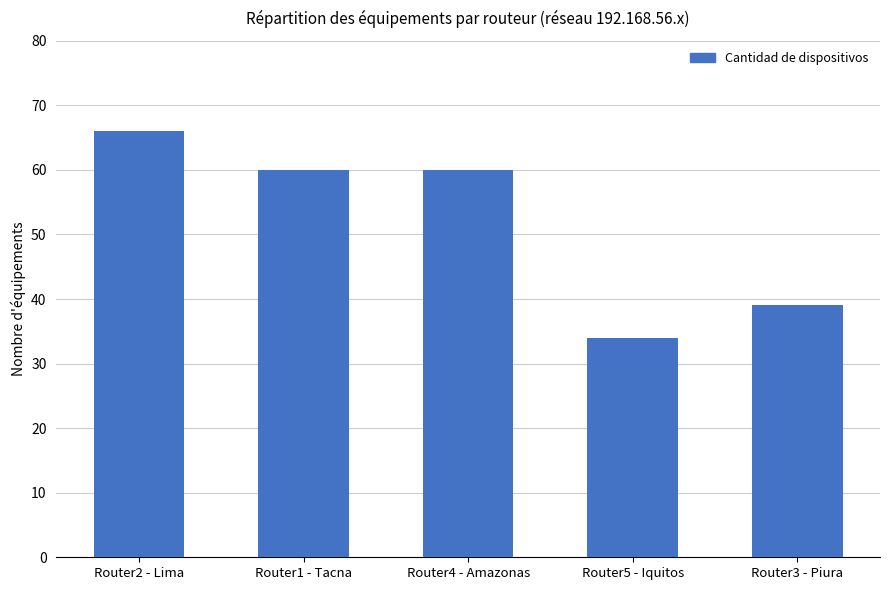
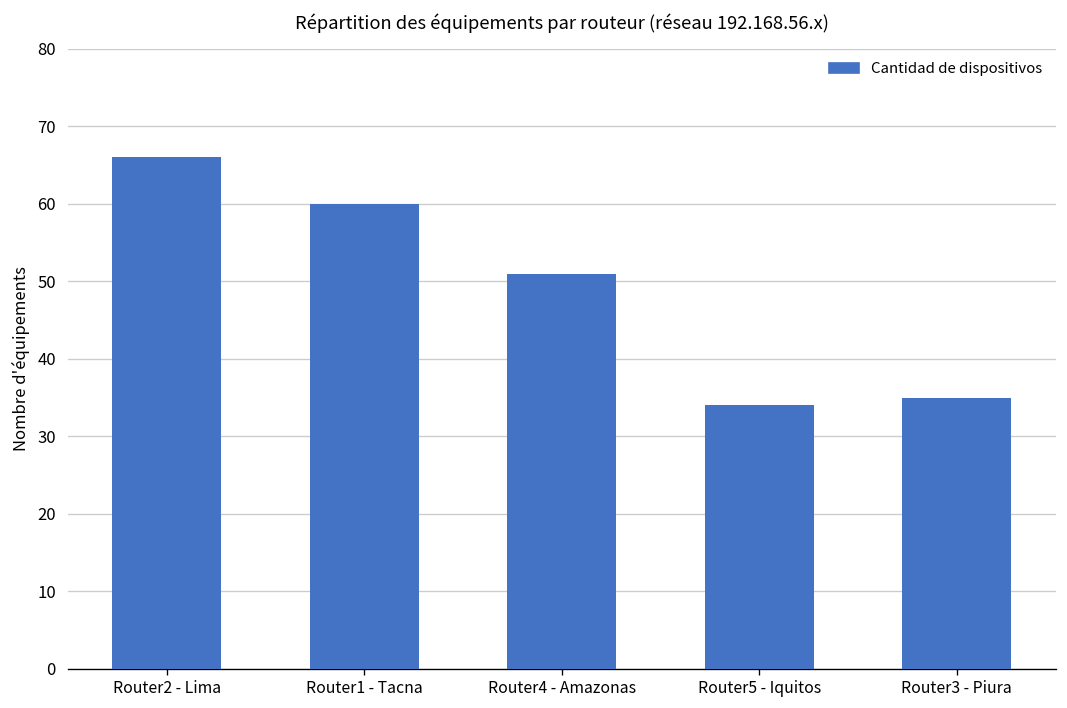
  {
    "Router2 - Lima": 66,
    "Router1 - Tacna": 60,
-   "Router4 - Amazonas": 60,
+   "Router4 - Amazonas": 51,
    "Router5 - Iquitos": 34,
-   "Router3 - Piura": 39
+   "Router3 - Piura": 35
  }
